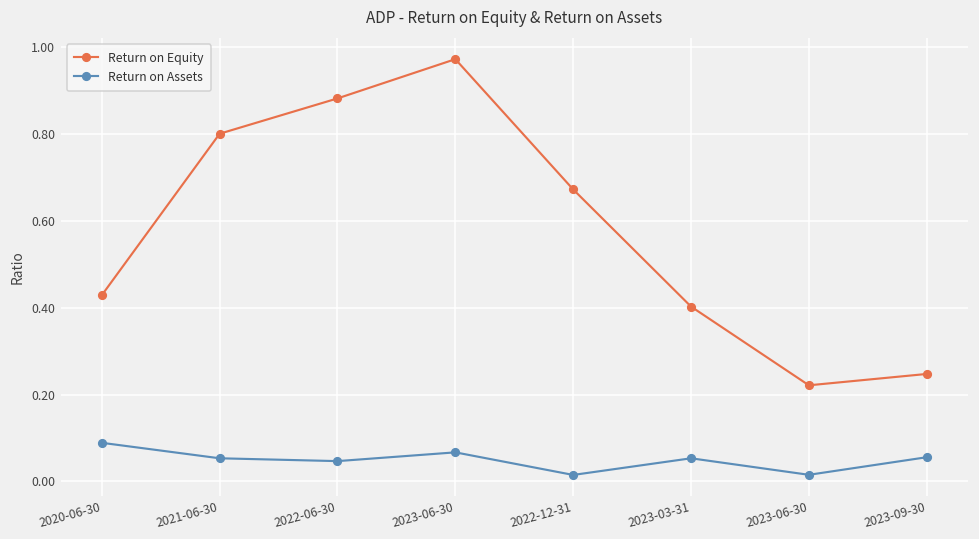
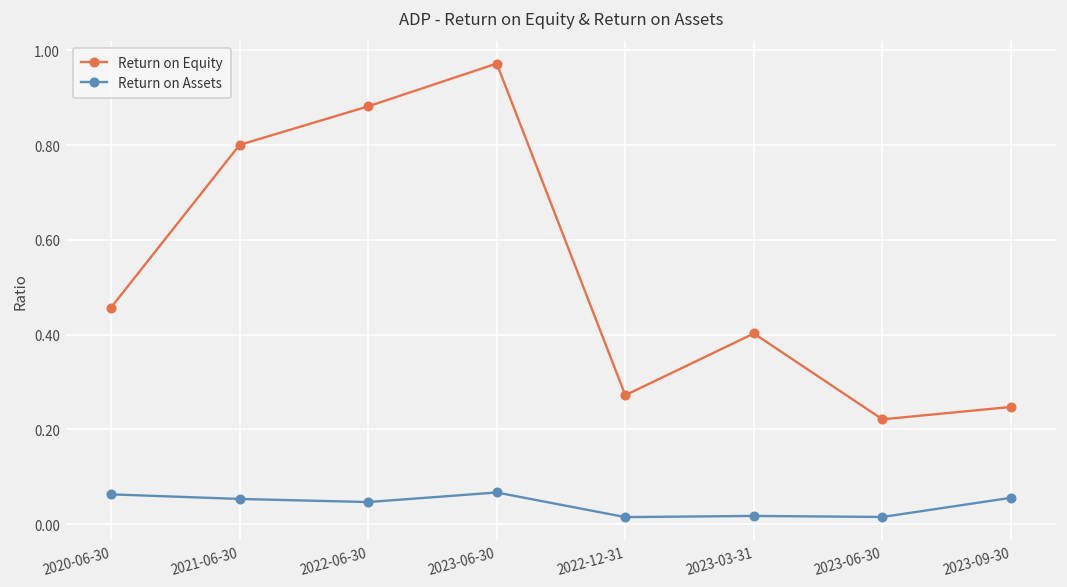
  {
    "Return on Equity": {
-     "2020-06-30": 0.43,
+     "2020-06-30": 0.46,
      "2021-06-30": 0.80,
      "2022-06-30": 0.88,
-     "2022-12-31": 0.67,
+     "2022-12-31": 0.27,
      "2023-03-31": 0.40,
      "2023-09-30": 0.25
    },
    "Return on Assets": {
-     "2020-06-30": 0.09,
+     "2020-06-30": 0.06,
      "2021-06-30": 0.05,
      "2022-06-30": 0.05,
      "2022-12-31": 0.01,
-     "2023-03-31": 0.05,
+     "2023-03-31": 0.02,
      "2023-09-30": 0.06
    }
  }
